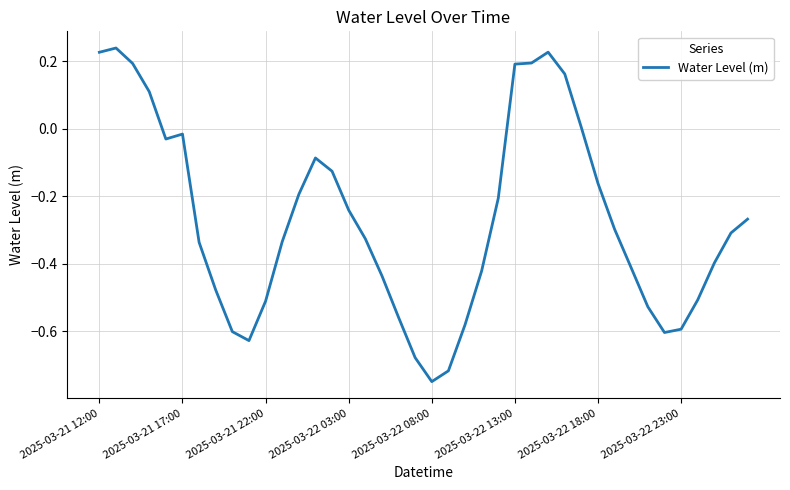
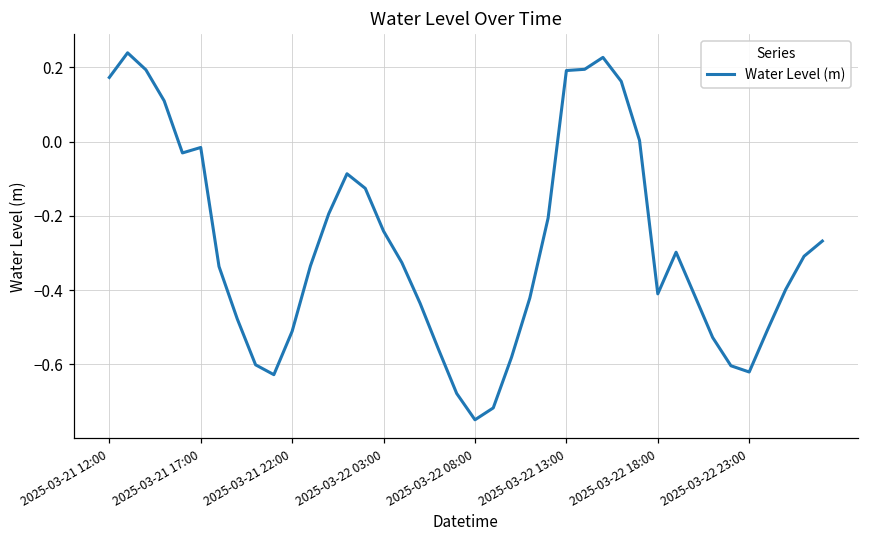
  {
-   "2025-03-21 12:00": 0.23,
+   "2025-03-21 12:00": 0.17,
    "2025-03-21 17:00": -0.02,
    "2025-03-21 22:00": -0.51,
    "2025-03-22 03:00": -0.24,
    "2025-03-22 08:00": -0.75,
    "2025-03-22 13:00": 0.19,
-   "2025-03-22 18:00": -0.16,
-   "2025-03-22 23:00": -0.59
+   "2025-03-22 18:00": -0.41,
+   "2025-03-22 23:00": -0.62
  }
